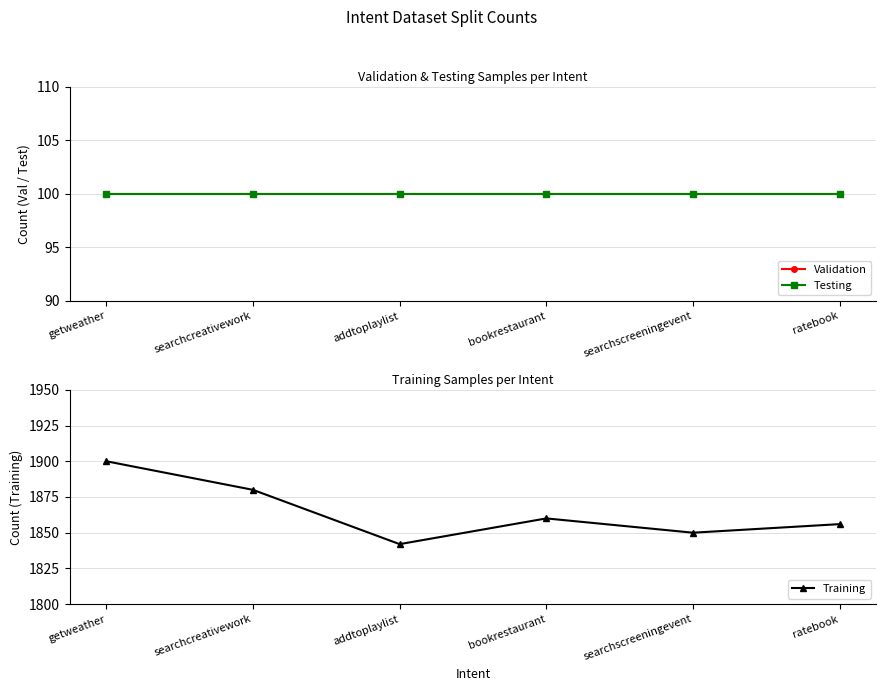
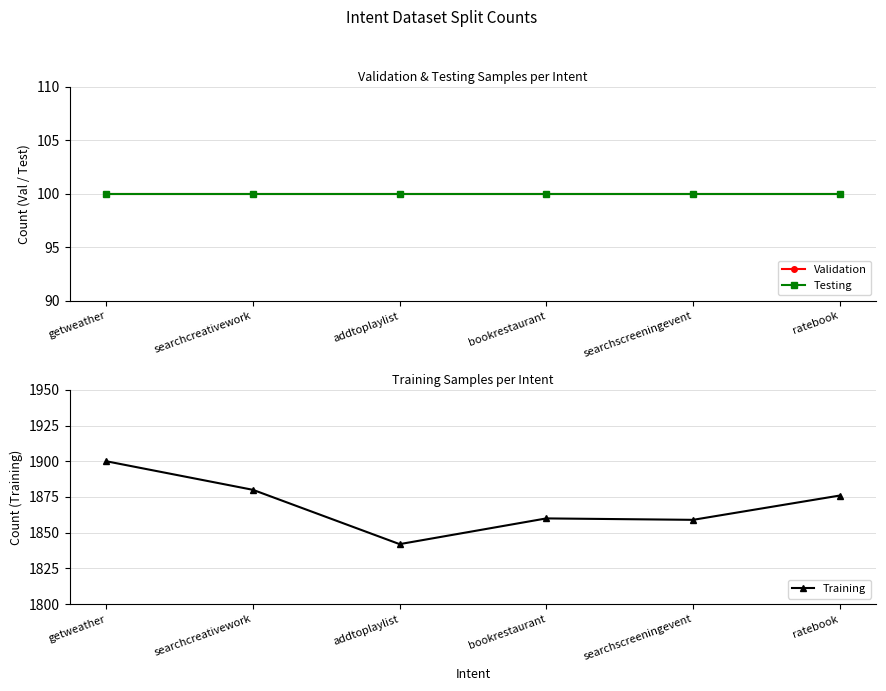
  {
    "Validation & Testing Samples per Intent": {
      "getweather": 100.0,
      "searchcreativework": 100.0,
      "addtoplaylist": 100.0,
      "bookrestaurant": 100.0,
      "searchscreeningevent": 100.0,
      "ratebook": 100.0
    },
    "Training Samples per Intent": {
      "getweather": 1900,
      "searchcreativework": 1880,
      "addtoplaylist": 1842,
      "bookrestaurant": 1860,
-     "searchscreeningevent": 1850,
-     "ratebook": 1856
+     "searchscreeningevent": 1859,
+     "ratebook": 1876
    }
  }
